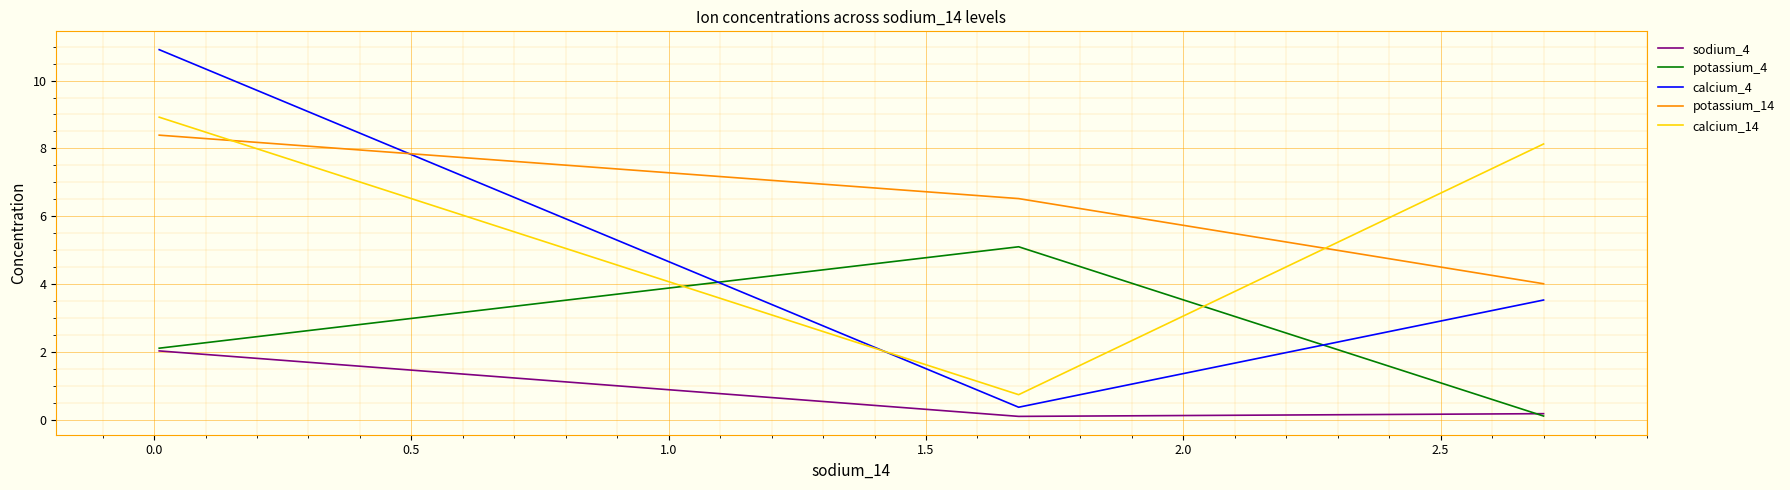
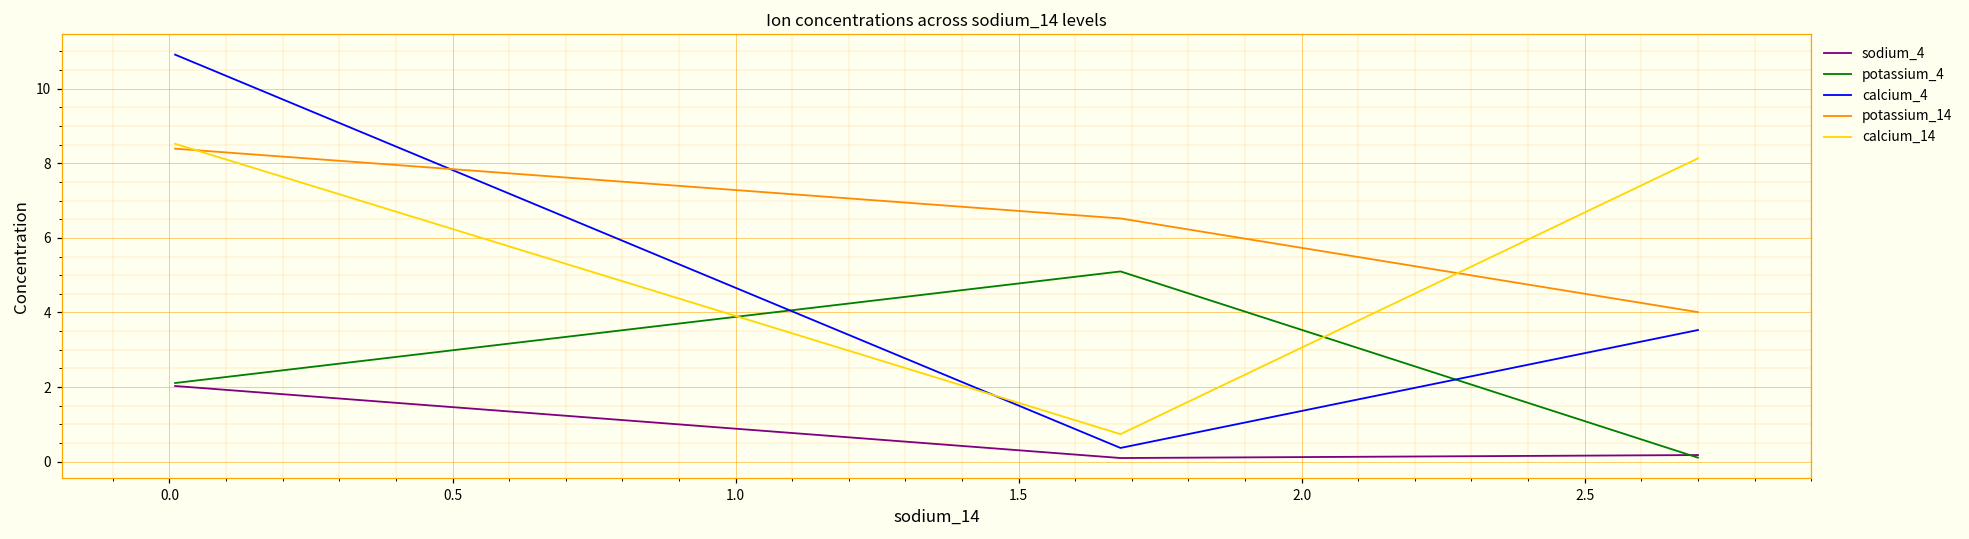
  {
    "sodium_4": {
      "0.0": 2.0
    },
    "potassium_4": {
      "0.0": 2.1
    },
    "calcium_4": {
      "0.0": 10.9
    },
    "potassium_14": {
      "0.0": 8.4
    },
    "calcium_14": {
-     "0.0": 8.9
+     "0.0": 8.5
    }
  }
